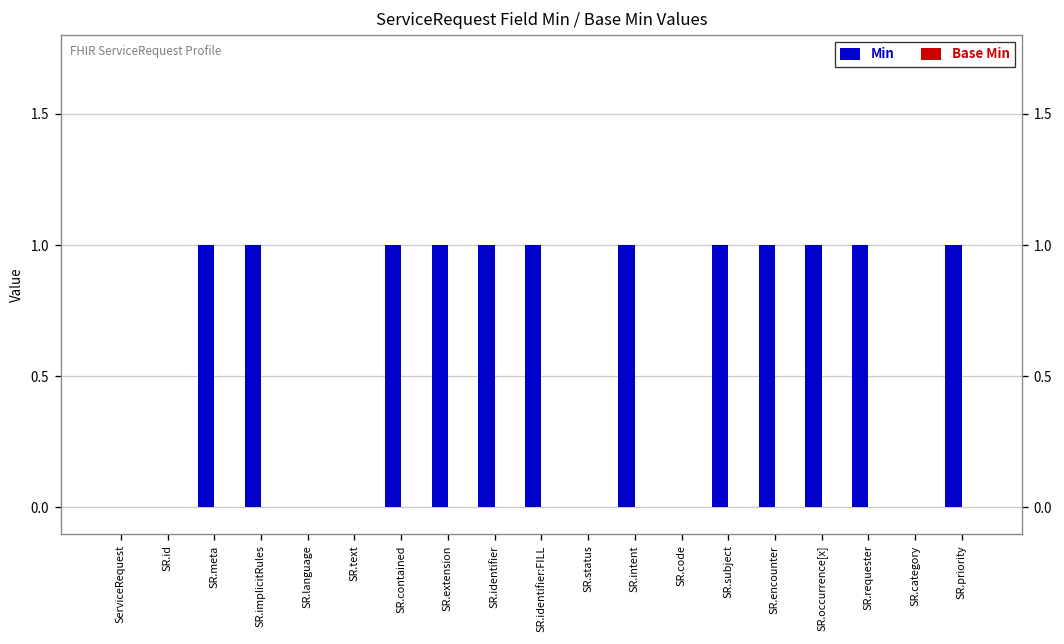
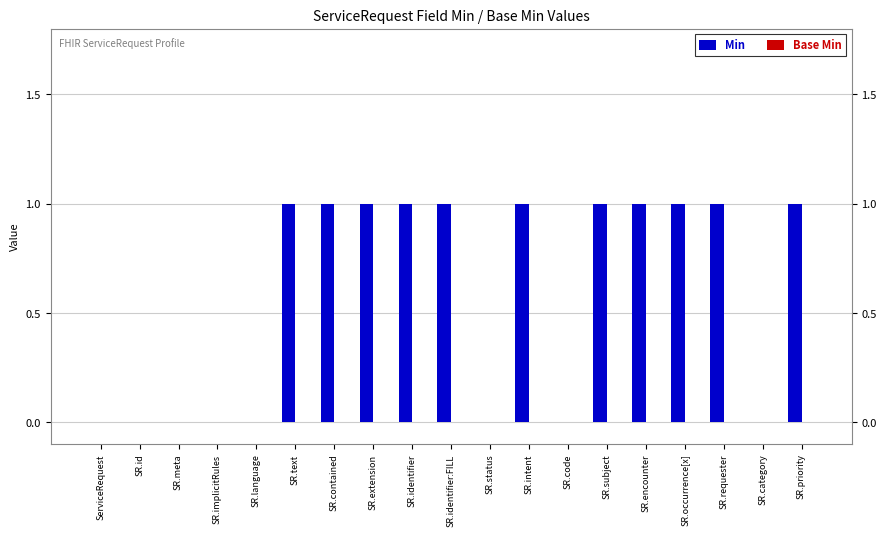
  {
    "Min": {
      "ServiceRequest": 0,
      "SR.id": 0,
-     "SR.meta": 1,
-     "SR.implicitRules": 1,
+     "SR.meta": 0,
+     "SR.implicitRules": 0,
      "SR.language": 0,
-     "SR.text": 0,
+     "SR.text": 1,
      "SR.contained": 1,
      "SR.extension": 1,
      "SR.identifier": 1,
      "SR.identifier:FILL": 1,
      "SR.status": 0,
      "SR.intent": 1,
      "SR.code": 0,
      "SR.subject": 1,
      "SR.encounter": 1,
      "SR.occurrence[x]": 1,
      "SR.requester": 1,
      "SR.category": 0,
      "SR.priority": 1
    },
    "Base Min": {
      "ServiceRequest": 0,
      "SR.id": 0,
      "SR.meta": 0,
      "SR.implicitRules": 0,
      "SR.language": 0,
      "SR.text": 0,
      "SR.contained": 0,
      "SR.extension": 0,
      "SR.identifier": 0,
      "SR.identifier:FILL": 0,
      "SR.status": 0,
      "SR.intent": 0,
      "SR.code": 0,
      "SR.subject": 0,
      "SR.encounter": 0,
      "SR.occurrence[x]": 0,
      "SR.requester": 0,
      "SR.category": 0,
      "SR.priority": 0
    }
  }
